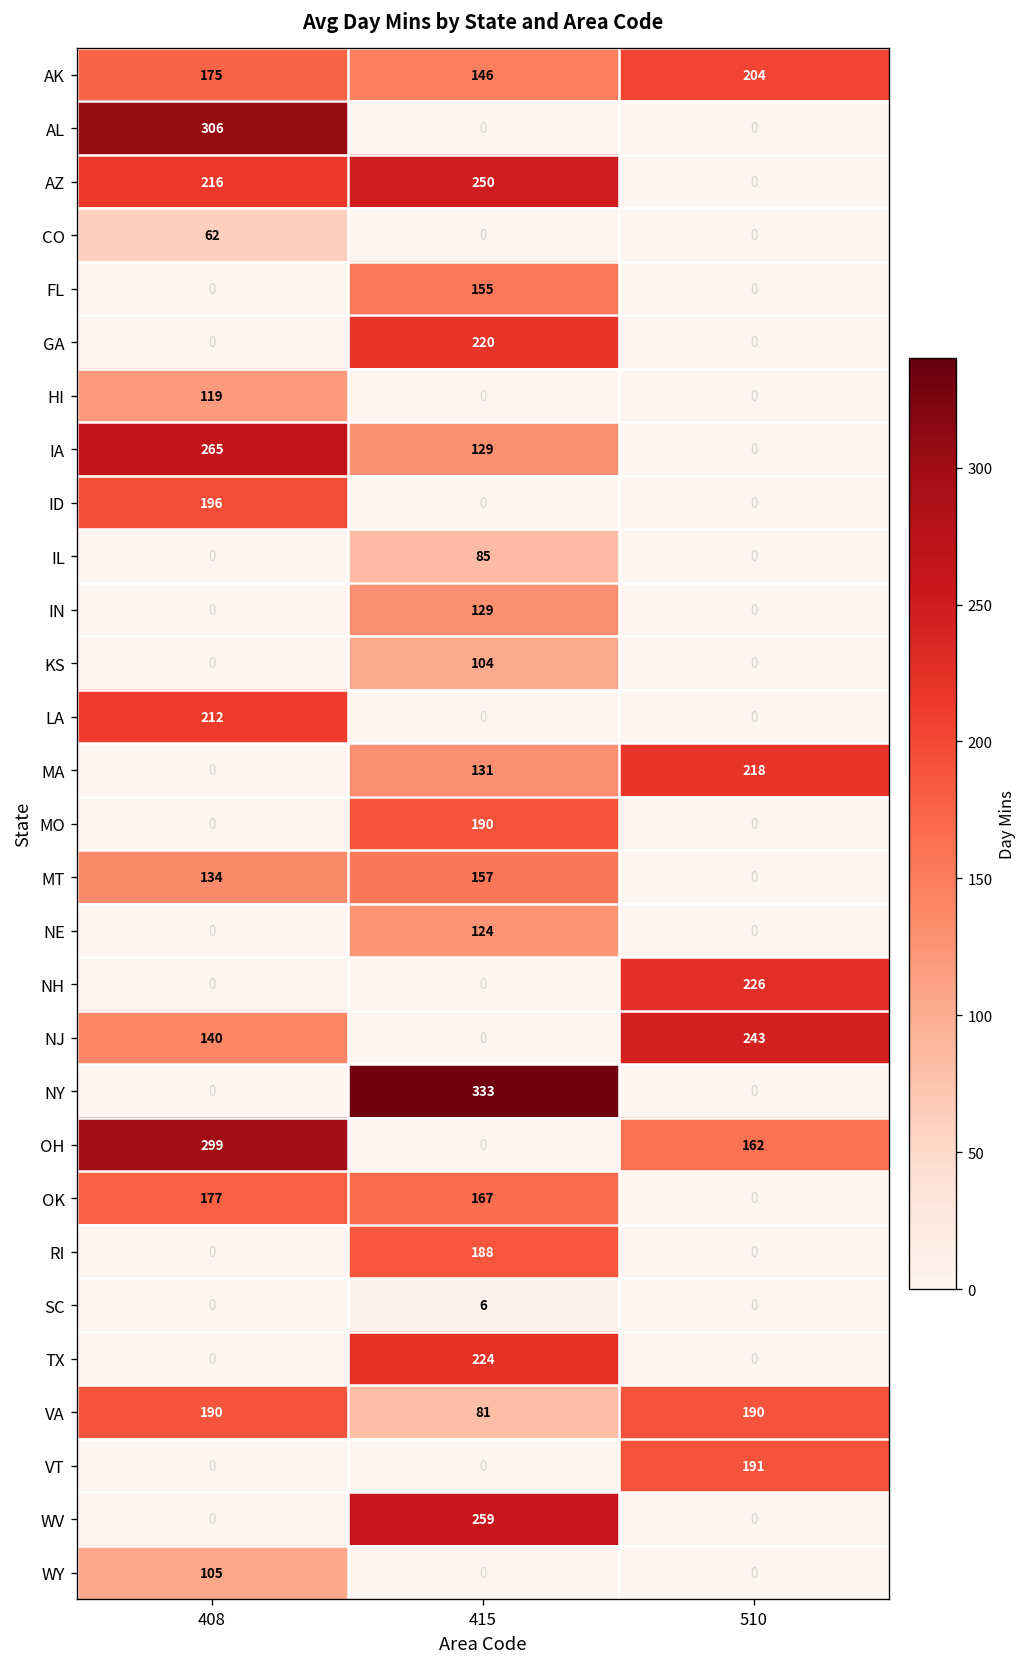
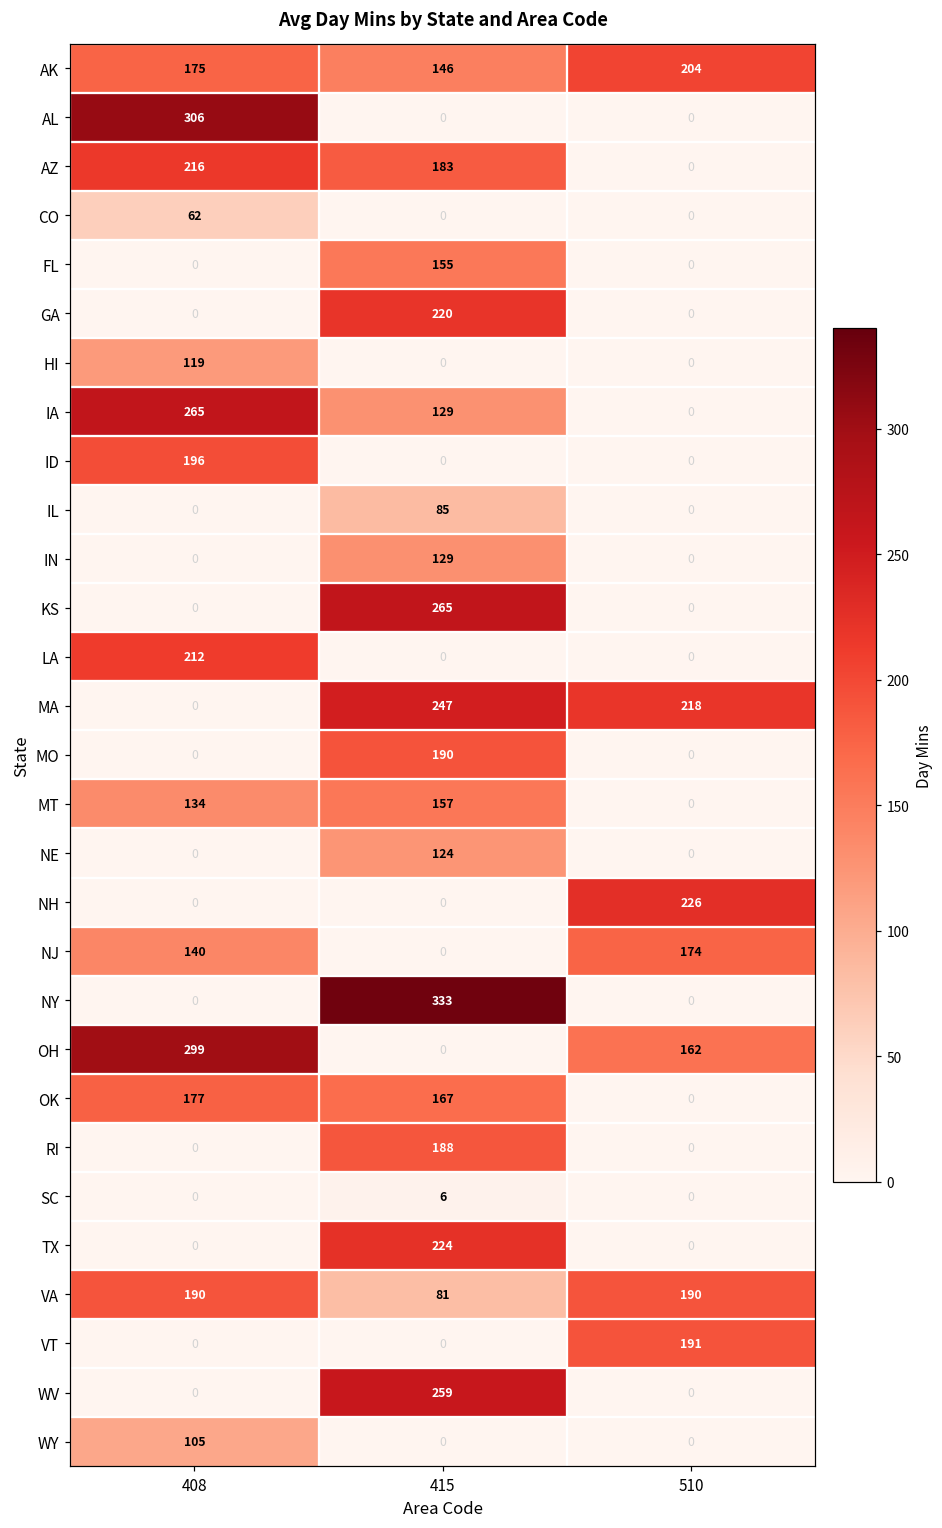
  {
    "AK": {
      "408": 175,
      "415": 146,
      "510": 204
    },
    "AL": {
      "408": 306
    },
    "AZ": {
      "408": 216,
-     "415": 250
+     "415": 183
    },
    "CO": {
      "408": 62
    },
    "FL": {
      "415": 155
    },
    "GA": {
      "415": 220
    },
    "HI": {
      "408": 119
    },
    "IA": {
      "408": 265,
      "415": 129
    },
    "ID": {
      "408": 196
    },
    "IL": {
      "415": 85
    },
    "IN": {
      "415": 129
    },
    "KS": {
-     "415": 104
+     "415": 265
    },
    "LA": {
      "408": 212
    },
    "MA": {
-     "415": 131,
+     "415": 247,
      "510": 218
    },
    "MO": {
      "415": 190
    },
    "MT": {
      "408": 134,
      "415": 157
    },
    "NE": {
      "415": 124
    },
    "NH": {
      "510": 226
    },
    "NJ": {
      "408": 140,
-     "510": 243
+     "510": 174
    },
    "NY": {
      "415": 333
    },
    "OH": {
      "408": 299,
      "510": 162
    },
    "OK": {
      "408": 177,
      "415": 167
    },
    "RI": {
      "415": 188
    },
    "SC": {
      "415": 6
    },
    "TX": {
      "415": 224
    },
    "VA": {
      "408": 190,
      "415": 81,
      "510": 190
    },
    "VT": {
      "510": 191
    },
    "WV": {
      "415": 259
    },
    "WY": {
      "408": 105
    }
  }
